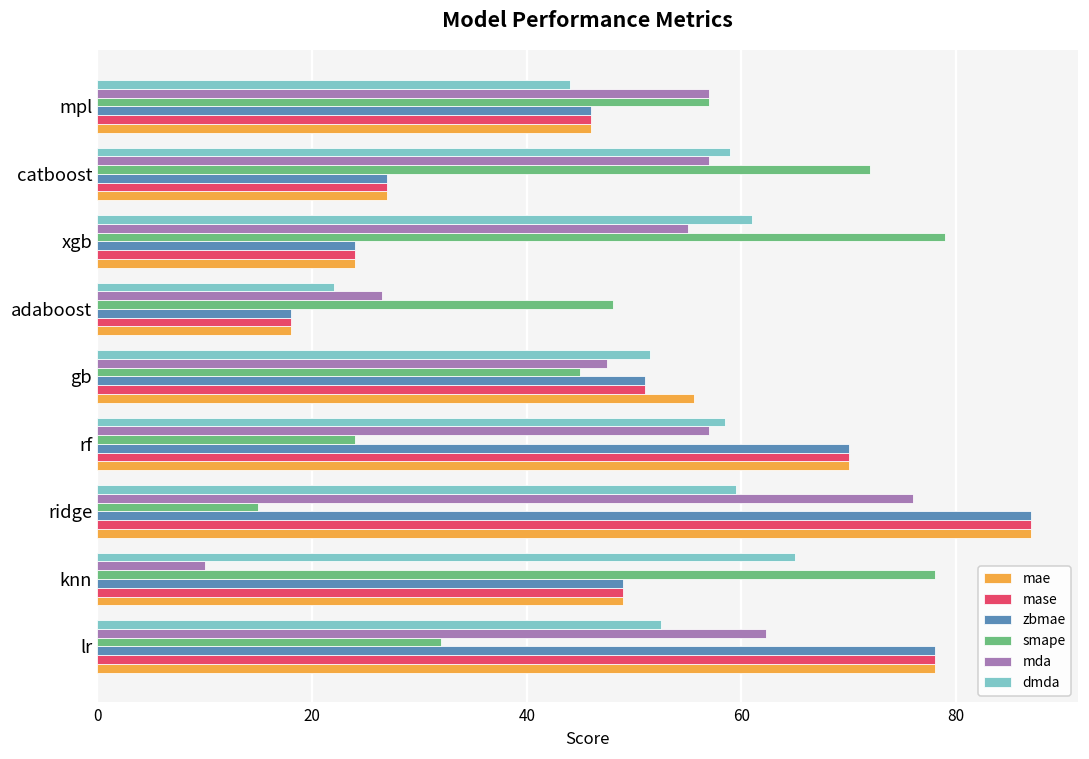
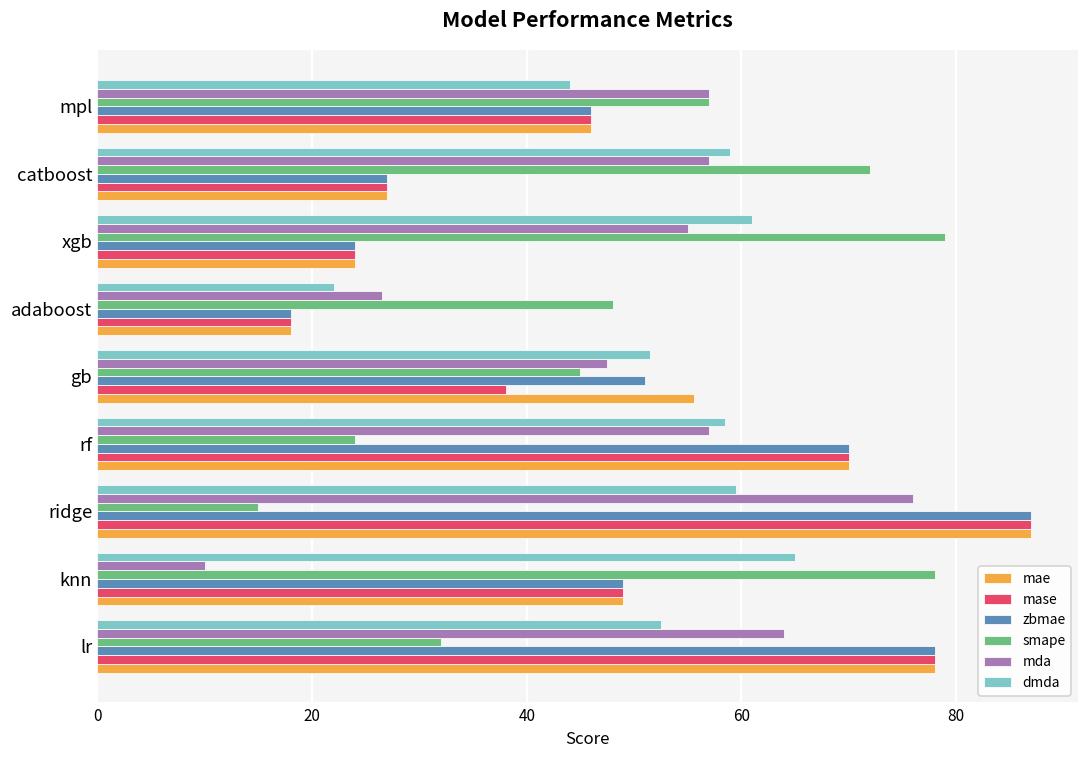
  {
    "mae": {
      "mpl": 46,
      "catboost": 27,
      "xgb": 24,
      "adaboost": 18,
      "gb": 56,
      "rf": 70,
      "ridge": 87,
      "knn": 49,
      "lr": 78
    },
    "mase": {
      "mpl": 46,
      "catboost": 27,
      "xgb": 24,
      "adaboost": 18,
-     "gb": 51,
+     "gb": 38,
      "rf": 70,
      "ridge": 87,
      "knn": 49,
      "lr": 78
    },
    "zbmae": {
      "mpl": 46,
      "catboost": 27,
      "xgb": 24,
      "adaboost": 18,
      "gb": 51,
      "rf": 70,
      "ridge": 87,
      "knn": 49,
      "lr": 78
    },
    "smape": {
      "mpl": 57,
      "catboost": 72,
      "xgb": 79,
      "adaboost": 48,
      "gb": 45,
      "rf": 24,
      "ridge": 15,
      "knn": 78,
      "lr": 32
    },
    "mda": {
      "mpl": 57,
      "catboost": 57,
      "xgb": 55,
      "adaboost": 27,
      "gb": 48,
      "rf": 57,
      "ridge": 76,
      "knn": 10,
-     "lr": 62
+     "lr": 64
    },
    "dmda": {
      "mpl": 44,
      "catboost": 59,
      "xgb": 61,
      "adaboost": 22,
      "gb": 52,
      "rf": 59,
      "ridge": 60,
      "knn": 65,
      "lr": 53
    }
  }
